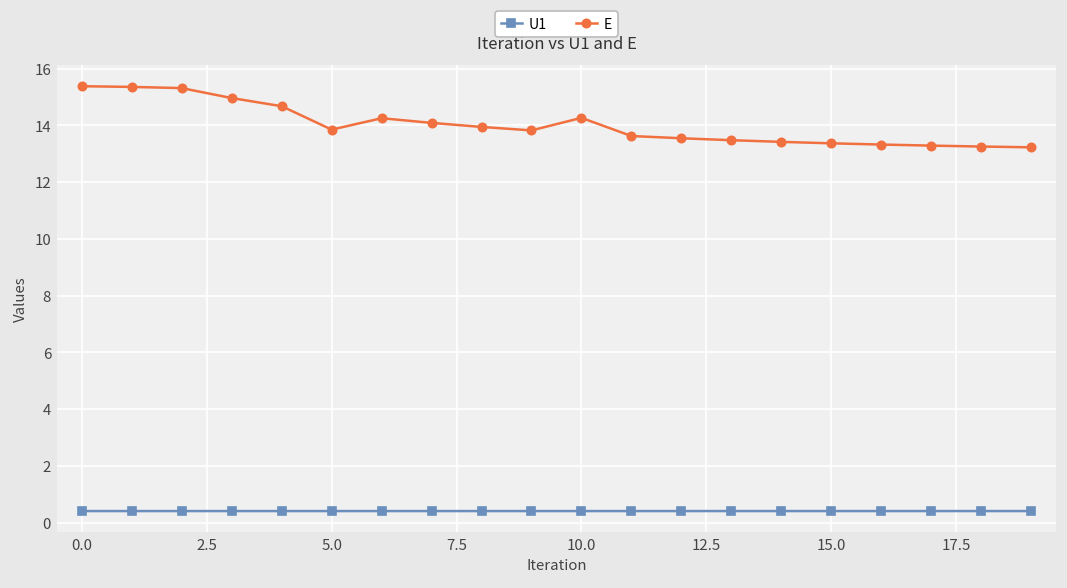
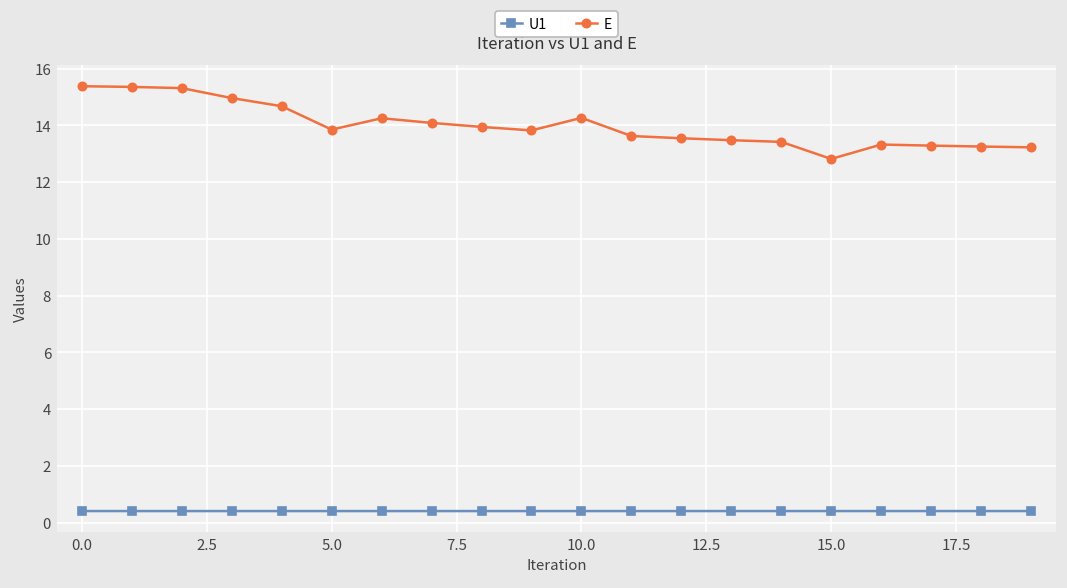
  {
    "U1": {
      "0.0": 0.4,
      "5.0": 0.4,
      "10.0": 0.4,
      "15.0": 0.4
    },
    "E": {
      "0.0": 15.4,
      "5.0": 13.8,
      "10.0": 14.3,
-     "15.0": 13.4
+     "15.0": 12.8
    }
  }
